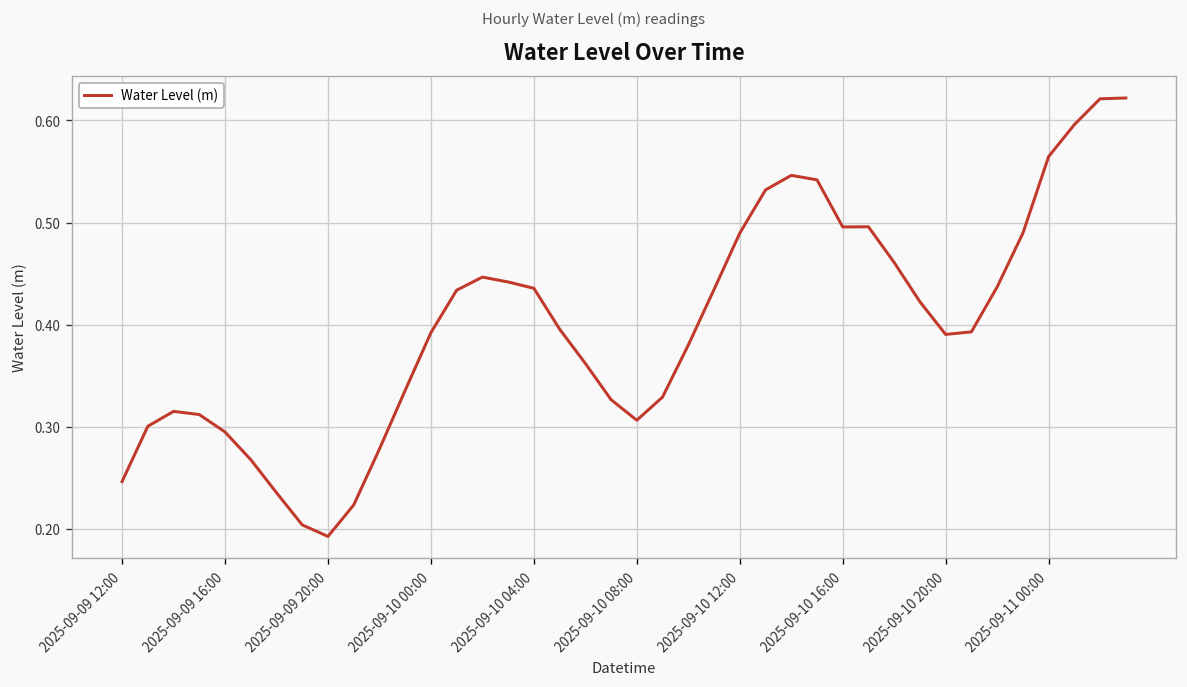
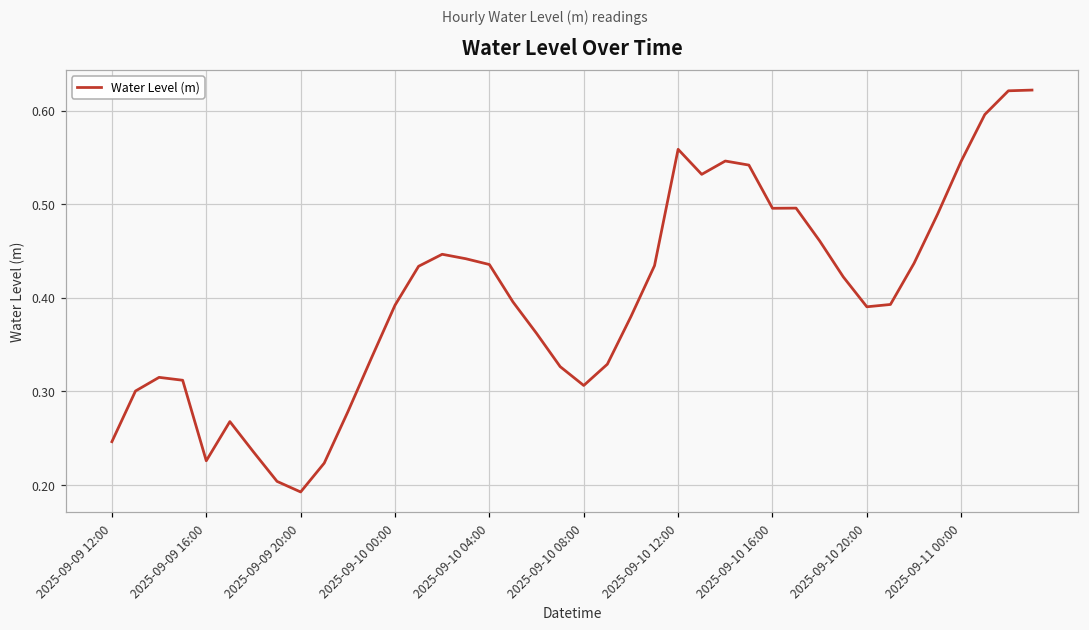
  {
    "2025-09-09 12:00": 0.25,
-   "2025-09-09 16:00": 0.29,
+   "2025-09-09 16:00": 0.23,
    "2025-09-09 20:00": 0.19,
    "2025-09-10 00:00": 0.39,
    "2025-09-10 04:00": 0.44,
    "2025-09-10 08:00": 0.31,
-   "2025-09-10 12:00": 0.49,
+   "2025-09-10 12:00": 0.56,
    "2025-09-10 16:00": 0.50,
    "2025-09-10 20:00": 0.39,
-   "2025-09-11 00:00": 0.56
+   "2025-09-11 00:00": 0.55
  }
